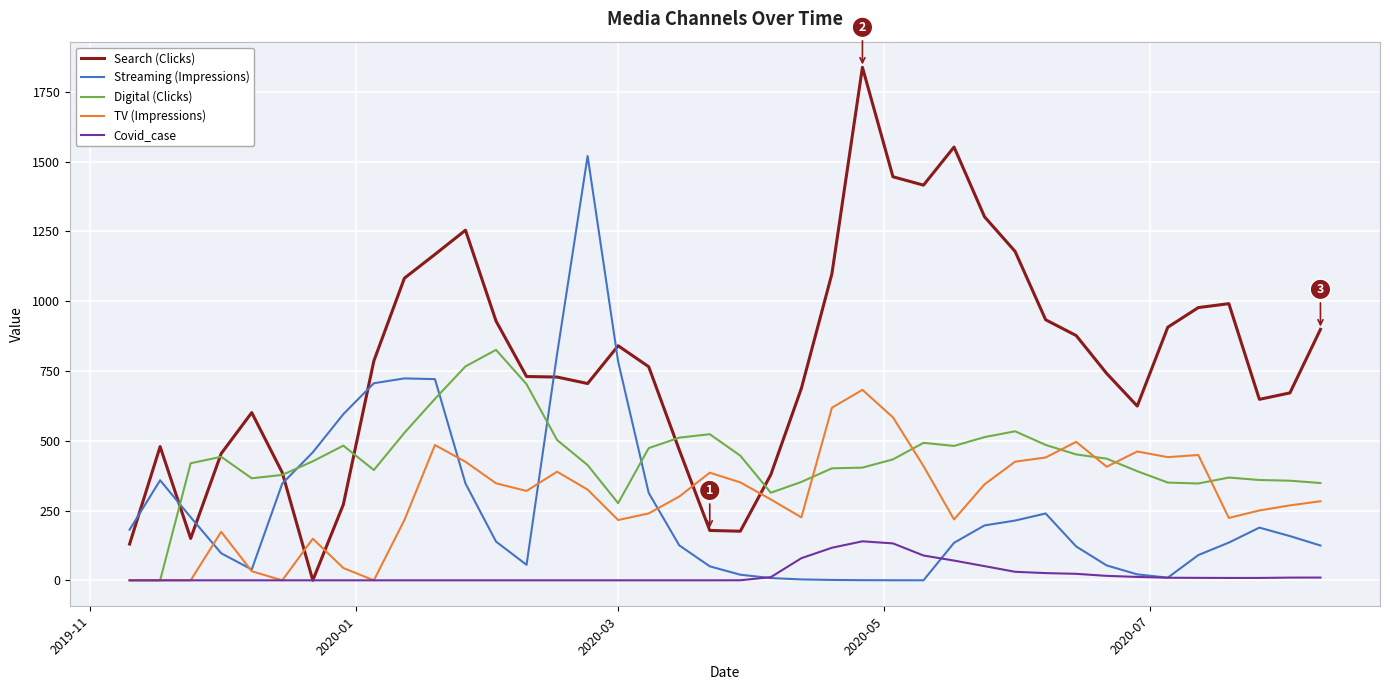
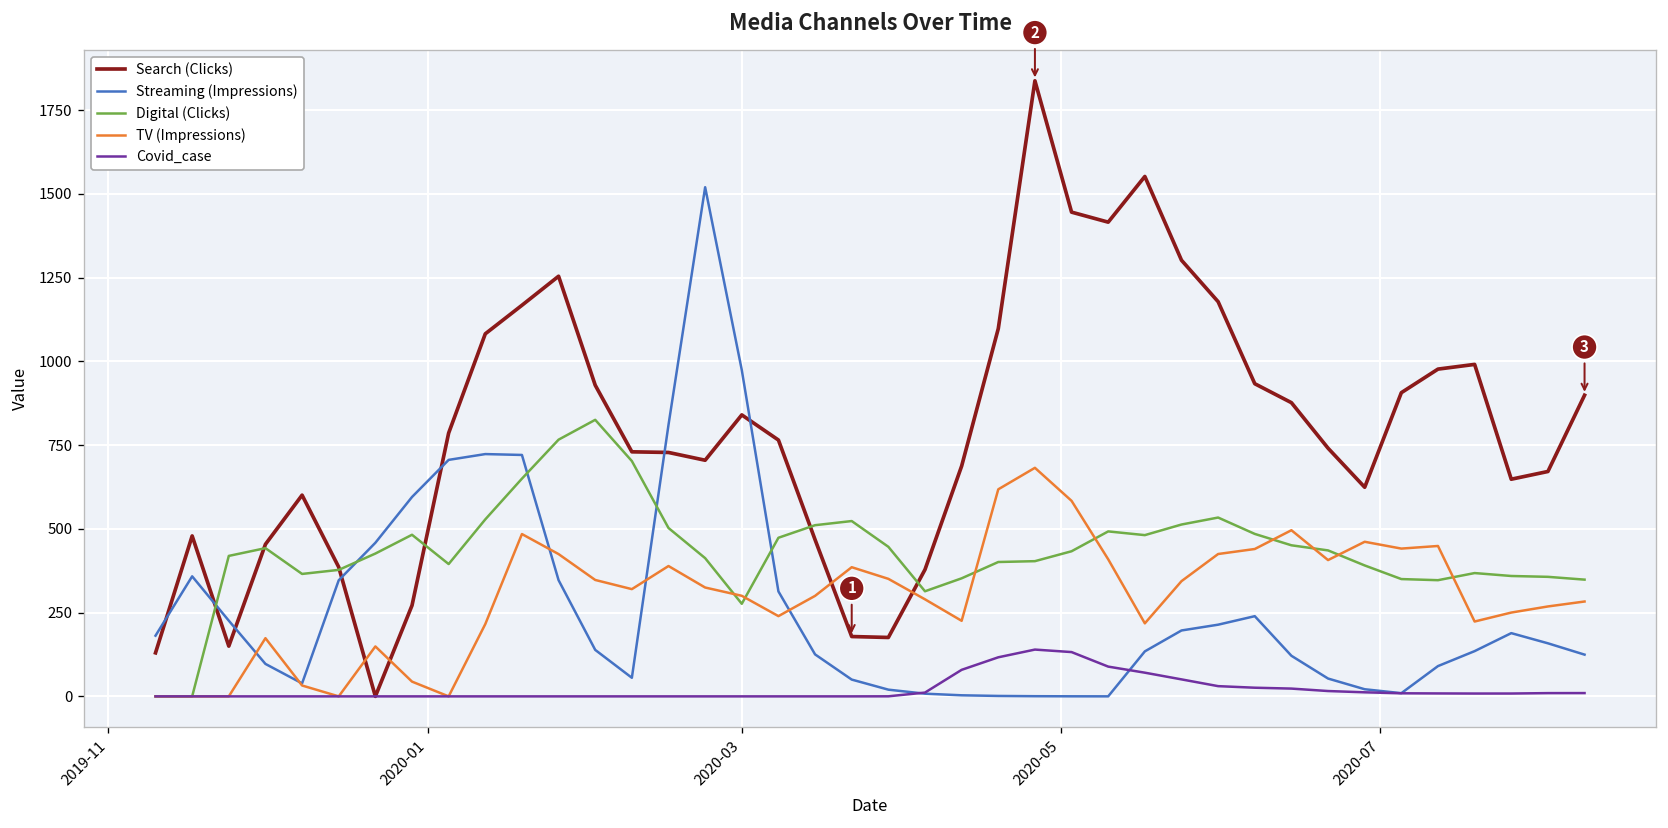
  {
    "Search (Clicks)": {
      "2020-03": 840
    },
    "Streaming (Impressions)": {
-     "2020-03": 780
+     "2020-03": 970
    },
    "Digital (Clicks)": {
      "2020-03": 280
    },
    "TV (Impressions)": {
-     "2020-03": 220
+     "2020-03": 300
    },
    "Covid_case": {
      "2020-03": 0
    }
  }
